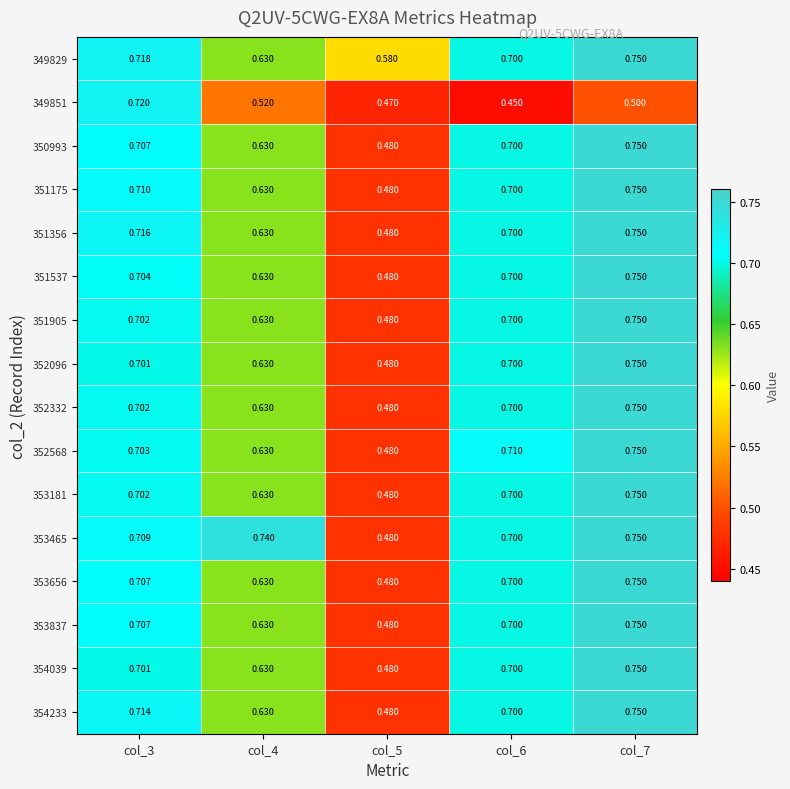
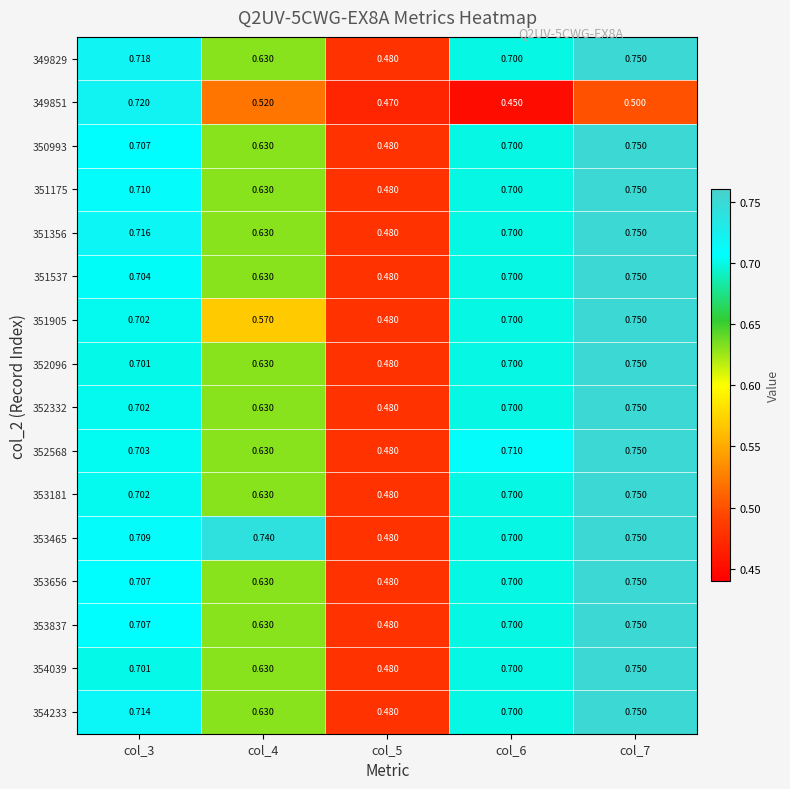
  {
    "349829": {
      "col_3": 0.718,
      "col_4": 0.630,
-     "col_5": 0.580,
+     "col_5": 0.480,
      "col_6": 0.700,
      "col_7": 0.750
    },
    "349851": {
      "col_3": 0.720,
      "col_4": 0.520,
      "col_5": 0.470,
      "col_6": 0.450,
      "col_7": 0.500
    },
    "350993": {
      "col_3": 0.707,
      "col_4": 0.630,
      "col_5": 0.480,
      "col_6": 0.700,
      "col_7": 0.750
    },
    "351175": {
      "col_3": 0.710,
      "col_4": 0.630,
      "col_5": 0.480,
      "col_6": 0.700,
      "col_7": 0.750
    },
    "351356": {
      "col_3": 0.716,
      "col_4": 0.630,
      "col_5": 0.480,
      "col_6": 0.700,
      "col_7": 0.750
    },
    "351537": {
      "col_3": 0.704,
      "col_4": 0.630,
      "col_5": 0.480,
      "col_6": 0.700,
      "col_7": 0.750
    },
    "351905": {
      "col_3": 0.702,
-     "col_4": 0.630,
+     "col_4": 0.570,
      "col_5": 0.480,
      "col_6": 0.700,
      "col_7": 0.750
    },
    "352096": {
      "col_3": 0.701,
      "col_4": 0.630,
      "col_5": 0.480,
      "col_6": 0.700,
      "col_7": 0.750
    },
    "352332": {
      "col_3": 0.702,
      "col_4": 0.630,
      "col_5": 0.480,
      "col_6": 0.700,
      "col_7": 0.750
    },
    "352568": {
      "col_3": 0.703,
      "col_4": 0.630,
      "col_5": 0.480,
      "col_6": 0.710,
      "col_7": 0.750
    },
    "353181": {
      "col_3": 0.702,
      "col_4": 0.630,
      "col_5": 0.480,
      "col_6": 0.700,
      "col_7": 0.750
    },
    "353465": {
      "col_3": 0.709,
      "col_4": 0.740,
      "col_5": 0.480,
      "col_6": 0.700,
      "col_7": 0.750
    },
    "353656": {
      "col_3": 0.707,
      "col_4": 0.630,
      "col_5": 0.480,
      "col_6": 0.700,
      "col_7": 0.750
    },
    "353837": {
      "col_3": 0.707,
      "col_4": 0.630,
      "col_5": 0.480,
      "col_6": 0.700,
      "col_7": 0.750
    },
    "354039": {
      "col_3": 0.701,
      "col_4": 0.630,
      "col_5": 0.480,
      "col_6": 0.700,
      "col_7": 0.750
    },
    "354233": {
      "col_3": 0.714,
      "col_4": 0.630,
      "col_5": 0.480,
      "col_6": 0.700,
      "col_7": 0.750
    }
  }
